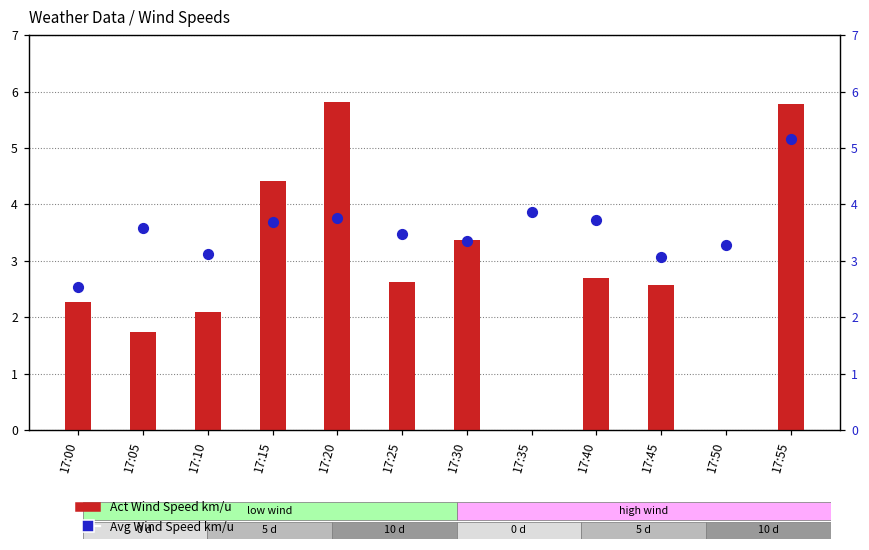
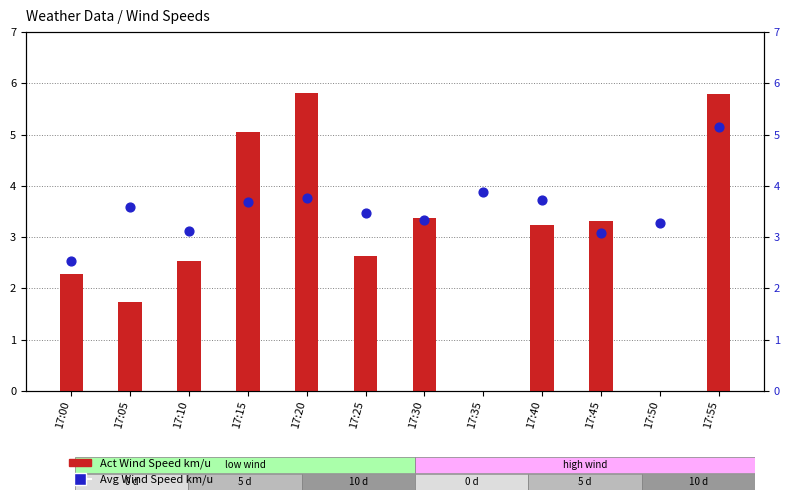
  {
    "Act Wind Speed km/u": {
      "17:00": 2.3,
      "17:05": 1.7,
-     "17:10": 2.1,
-     "17:15": 4.4,
+     "17:10": 2.5,
+     "17:15": 5.1,
      "17:20": 5.8,
      "17:25": 2.6,
      "17:30": 3.4,
      "17:35": 0.0,
-     "17:40": 2.7,
-     "17:45": 2.6,
+     "17:40": 3.2,
+     "17:45": 3.3,
      "17:50": 0.0,
      "17:55": 5.8
    }
  }
